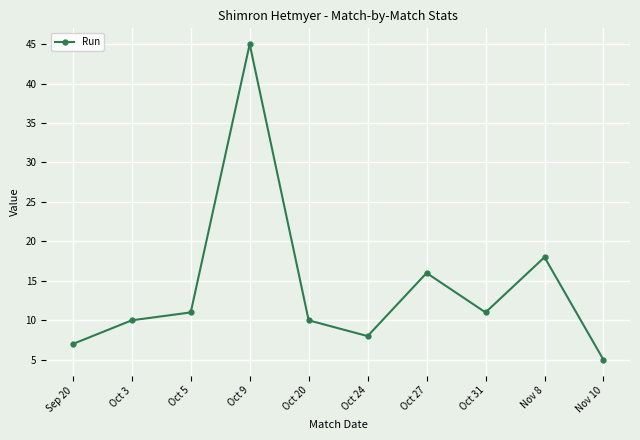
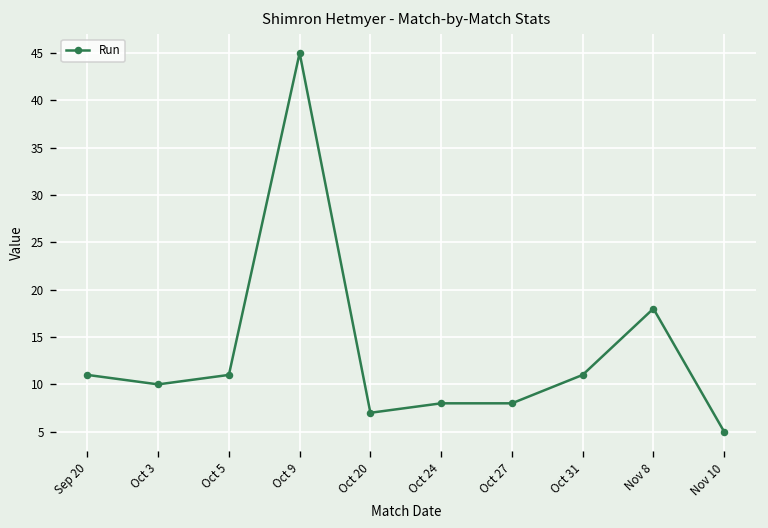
  {
-   "Sep 20": 7,
+   "Sep 20": 11,
    "Oct 3": 10,
    "Oct 5": 11,
    "Oct 9": 45,
-   "Oct 20": 10,
+   "Oct 20": 7,
    "Oct 24": 8,
-   "Oct 27": 16,
+   "Oct 27": 8,
    "Oct 31": 11,
    "Nov 8": 18,
    "Nov 10": 5
  }
